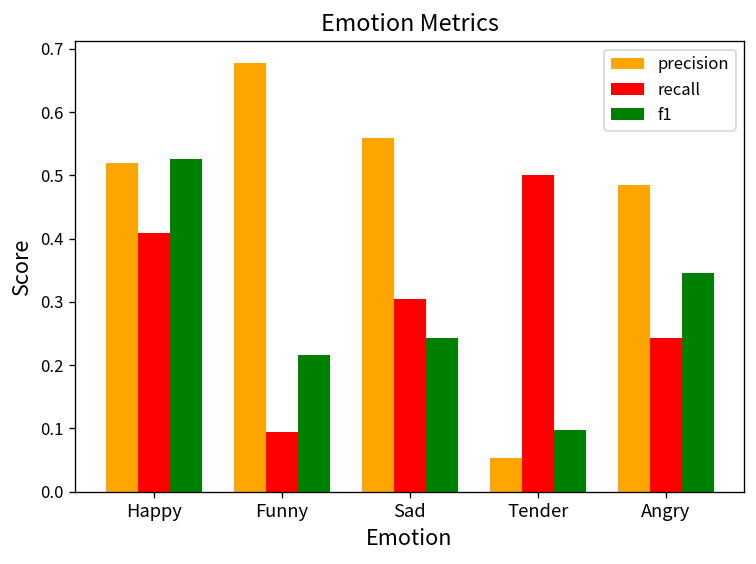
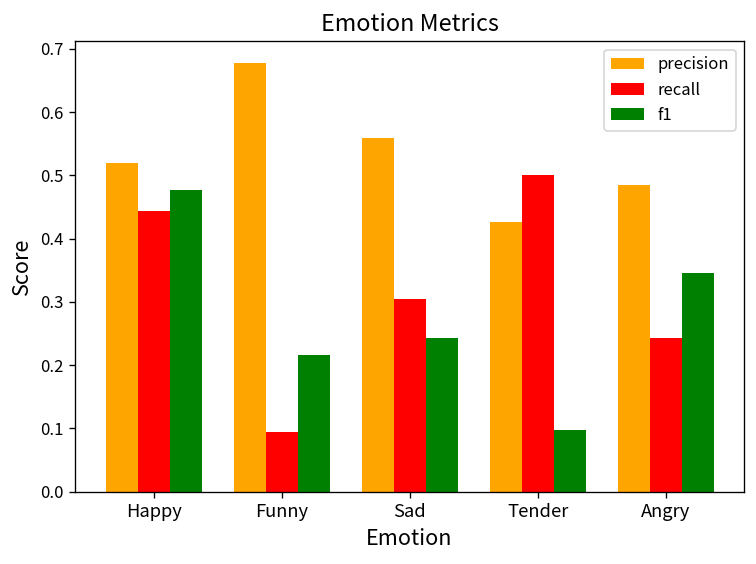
  {
    "precision": {
      "Happy": 0.52,
      "Funny": 0.68,
      "Sad": 0.56,
-     "Tender": 0.05,
+     "Tender": 0.43,
      "Angry": 0.49
    },
    "recall": {
-     "Happy": 0.41,
+     "Happy": 0.44,
      "Funny": 0.10,
      "Sad": 0.30,
      "Tender": 0.50,
      "Angry": 0.24
    },
    "f1": {
-     "Happy": 0.53,
+     "Happy": 0.48,
      "Funny": 0.22,
      "Sad": 0.24,
      "Tender": 0.10,
      "Angry": 0.35
    }
  }
